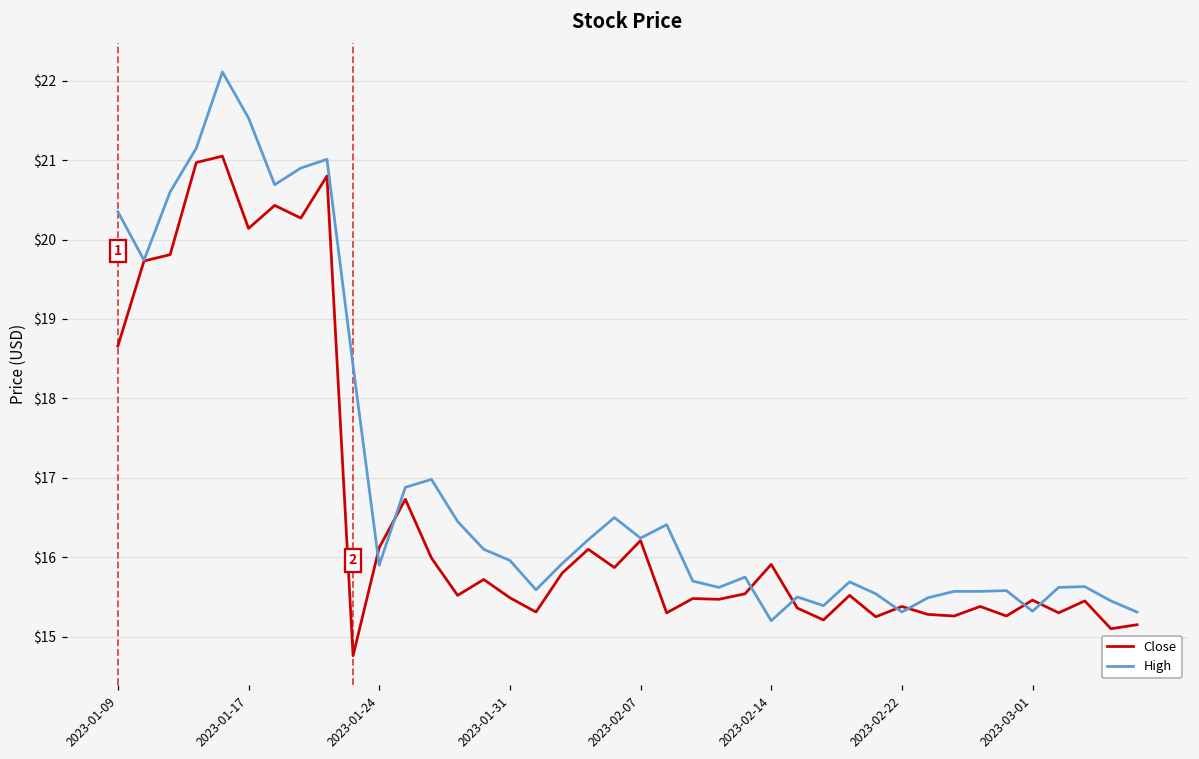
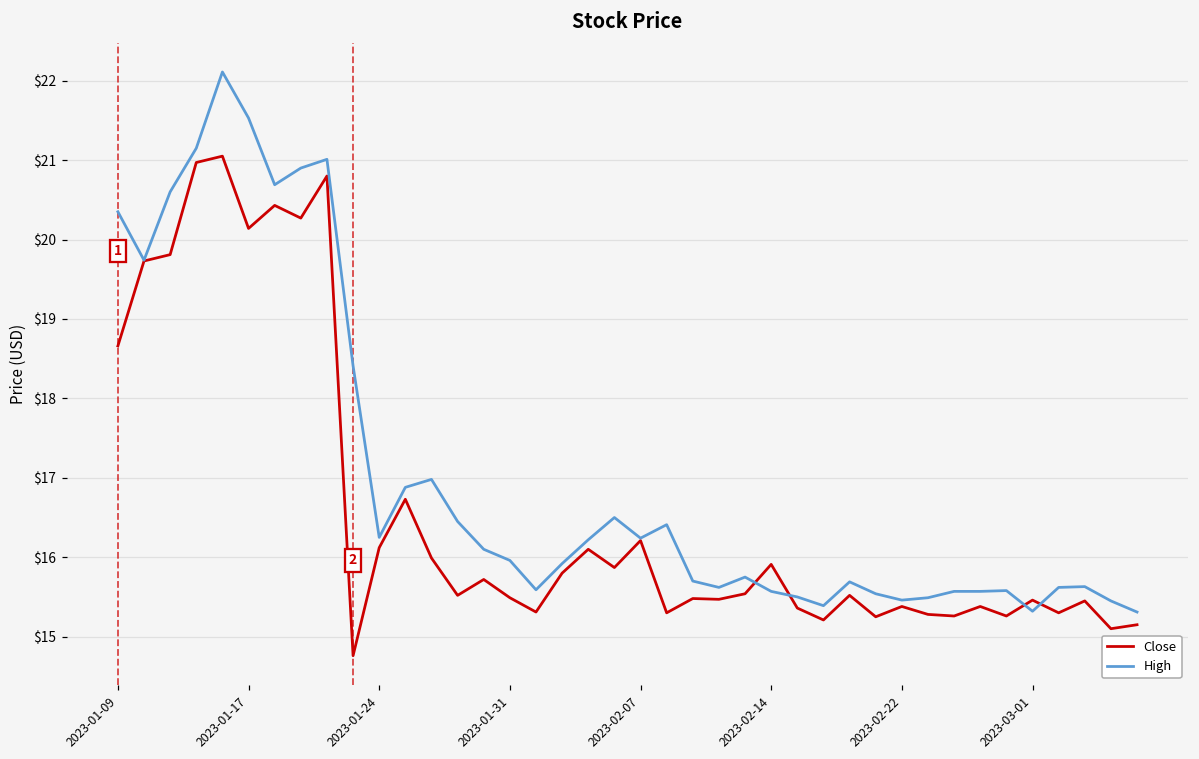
  {
    "Close": {
      "2023-01-09": "$18.7",
      "2023-01-17": "$20.1",
      "2023-01-31": "$15.5",
      "2023-02-14": "$15.9",
      "2023-02-22": "$15.4",
      "2023-03-01": "$15.5"
    },
    "High": {
      "2023-01-09": "$20.4",
      "2023-01-17": "$21.5",
-     "2023-01-24": "$15.9",
+     "2023-01-24": "$16.3",
      "2023-01-31": "$16.0",
-     "2023-02-14": "$15.2",
-     "2023-02-22": "$15.3",
+     "2023-02-14": "$15.6",
+     "2023-02-22": "$15.5",
      "2023-03-01": "$15.3"
    }
  }
